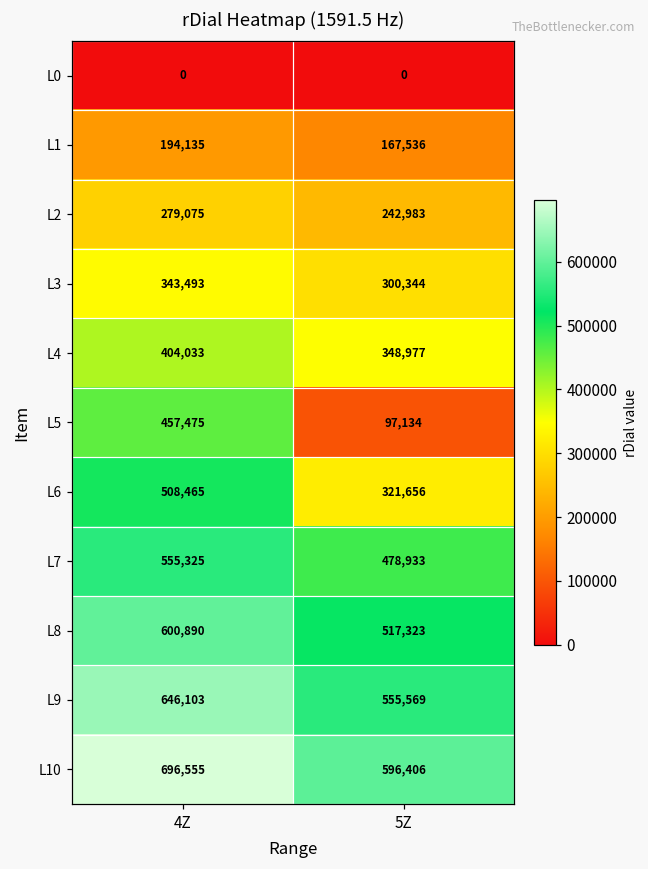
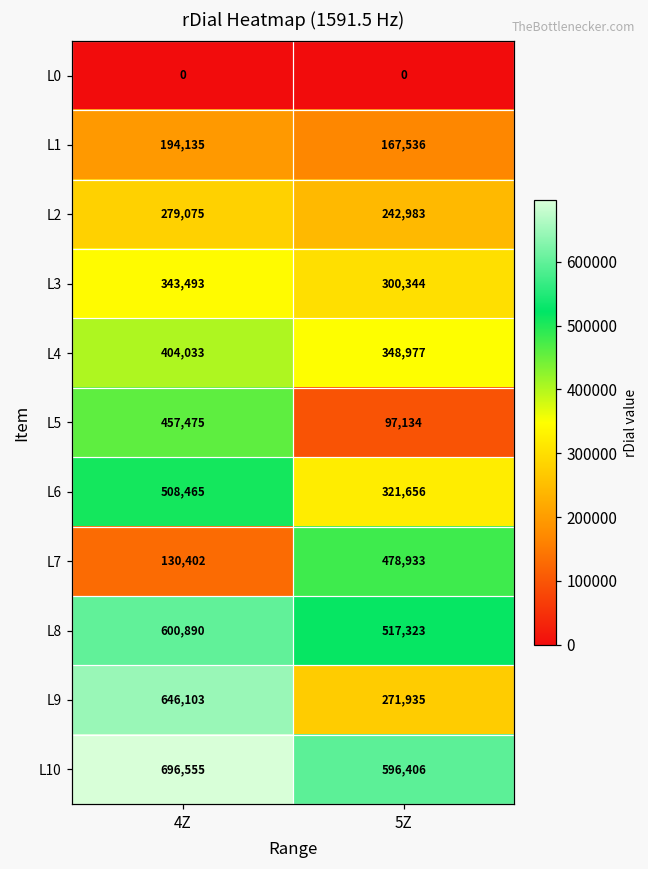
  {
    "L0": {
      "4Z": "0",
      "5Z": "0"
    },
    "L1": {
      "4Z": "194,135",
      "5Z": "167,536"
    },
    "L2": {
      "4Z": "279,075",
      "5Z": "242,983"
    },
    "L3": {
      "4Z": "343,493",
      "5Z": "300,344"
    },
    "L4": {
      "4Z": "404,033",
      "5Z": "348,977"
    },
    "L5": {
      "4Z": "457,475",
      "5Z": "97,134"
    },
    "L6": {
      "4Z": "508,465",
      "5Z": "321,656"
    },
    "L7": {
-     "4Z": "555,325",
+     "4Z": "130,402",
      "5Z": "478,933"
    },
    "L8": {
      "4Z": "600,890",
      "5Z": "517,323"
    },
    "L9": {
      "4Z": "646,103",
-     "5Z": "555,569"
+     "5Z": "271,935"
    },
    "L10": {
      "4Z": "696,555",
      "5Z": "596,406"
    }
  }
